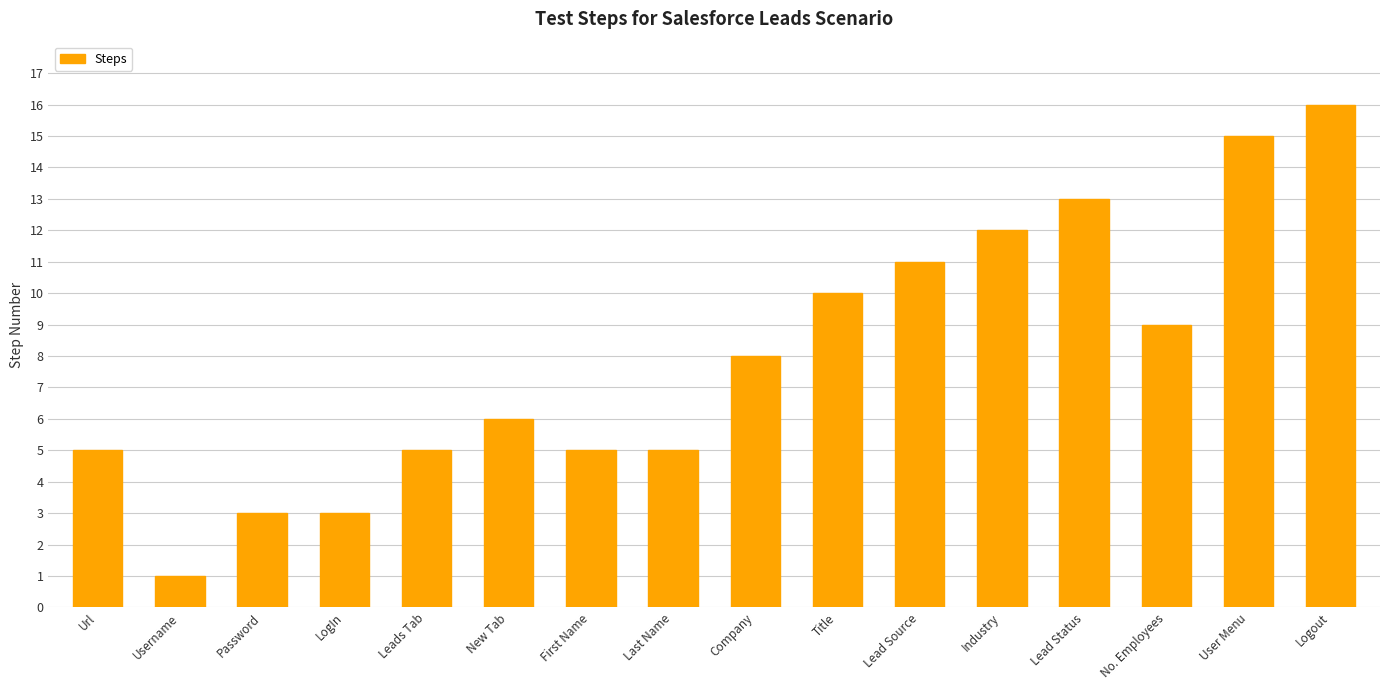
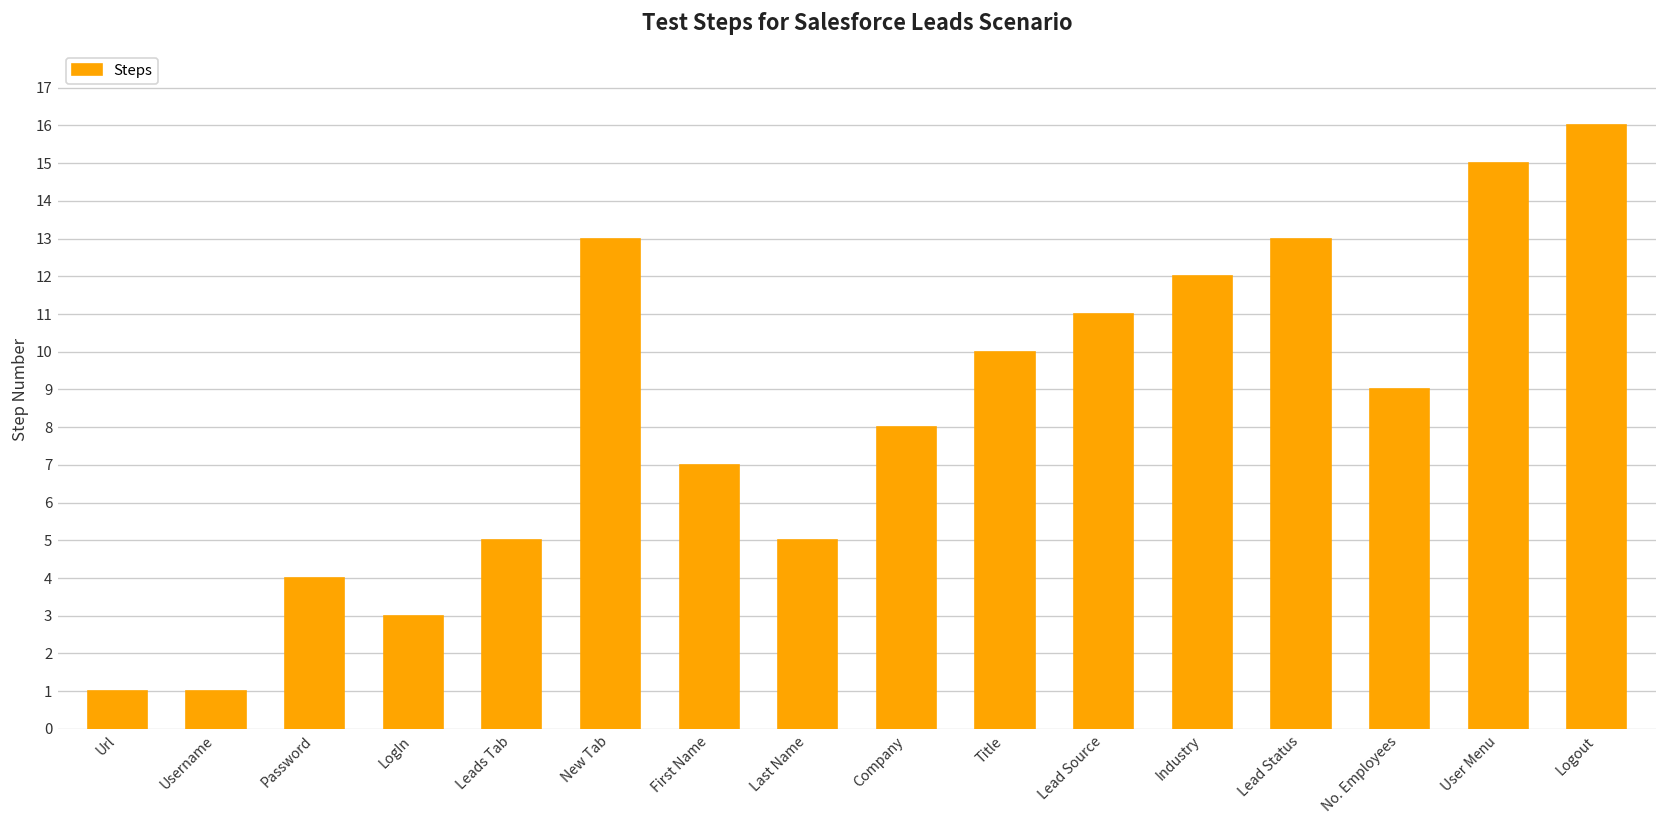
  {
-   "Url": 5,
+   "Url": 1,
    "Username": 1,
-   "Password": 3,
+   "Password": 4,
    "LogIn": 3,
    "Leads Tab": 5,
-   "New Tab": 6,
-   "First Name": 5,
+   "New Tab": 13,
+   "First Name": 7,
    "Last Name": 5,
    "Company": 8,
    "Title": 10,
    "Lead Source": 11,
    "Industry": 12,
    "Lead Status": 13,
    "No. Employees": 9,
    "User Menu": 15,
    "Logout": 16
  }
